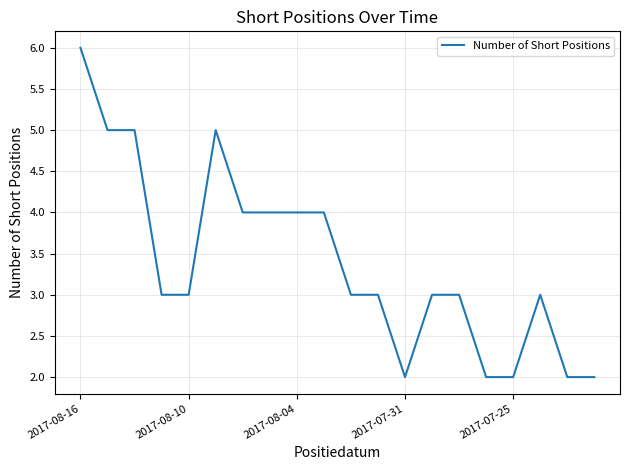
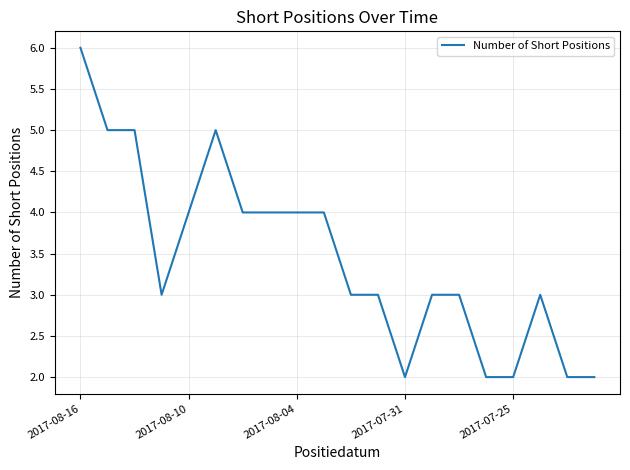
  {
    "2017-08-16": 6,
-   "2017-08-10": 3,
+   "2017-08-10": 4,
    "2017-08-04": 4,
    "2017-07-31": 2,
    "2017-07-25": 2
  }
